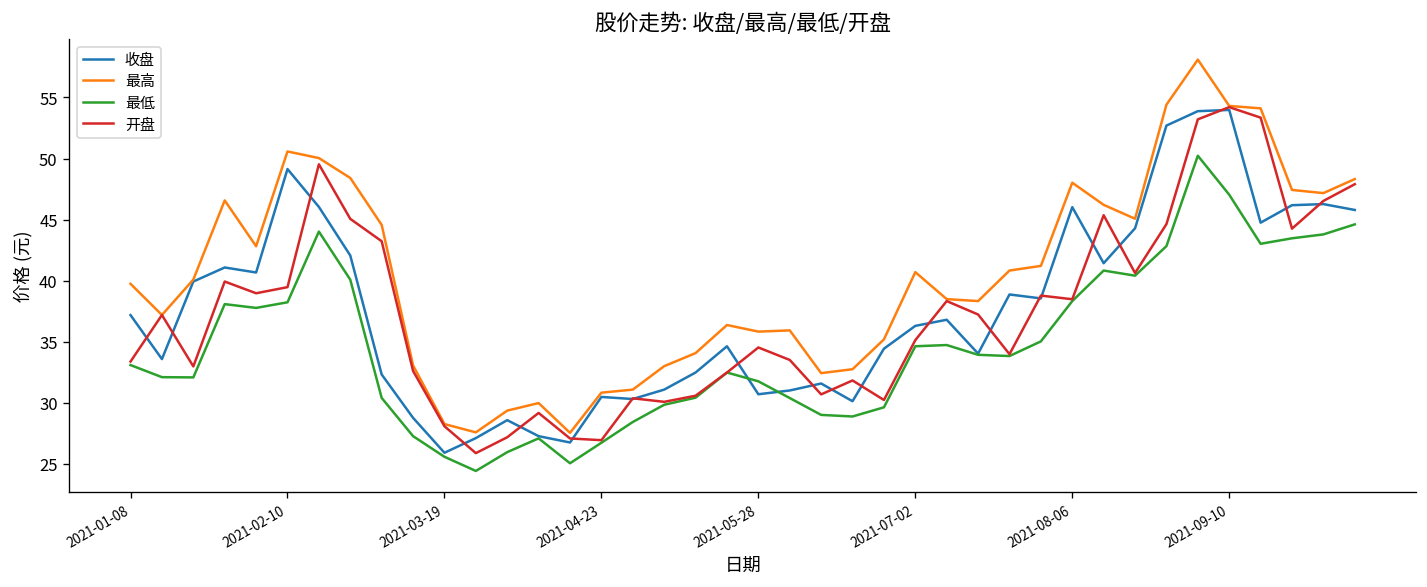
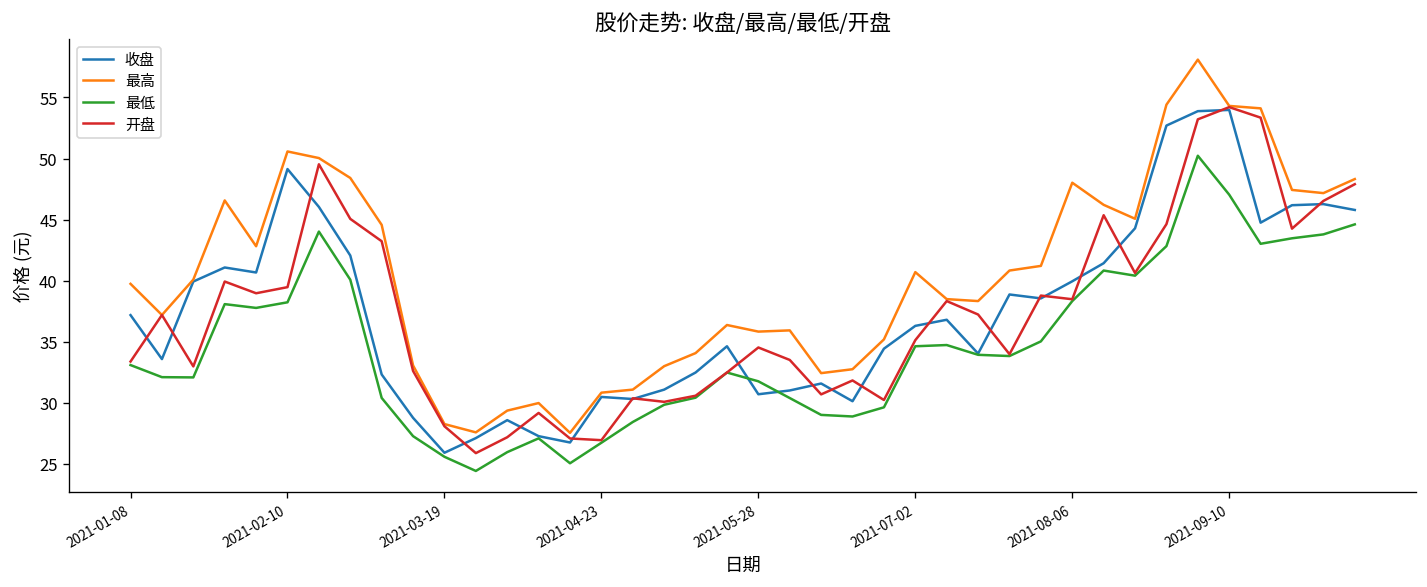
  {
    "收盘": {
      "2021-01-08": 37.2,
      "2021-02-10": 49.1,
      "2021-03-19": 25.9,
      "2021-04-23": 30.5,
      "2021-05-28": 30.7,
      "2021-07-02": 36.3,
-     "2021-08-06": 46.0
+     "2021-08-06": 40.0
    },
    "最高": {
      "2021-01-08": 39.7,
      "2021-02-10": 50.6,
      "2021-04-23": 30.8,
      "2021-05-28": 35.8,
      "2021-07-02": 40.7,
      "2021-08-06": 48.0
    },
    "最低": {
      "2021-01-08": 33.1,
      "2021-02-10": 38.2,
      "2021-03-19": 25.6,
      "2021-05-28": 31.8,
      "2021-07-02": 34.6,
      "2021-09-10": 47.0
    },
    "开盘": {
      "2021-01-08": 33.4,
      "2021-02-10": 39.5,
      "2021-05-28": 34.5,
      "2021-07-02": 35.1
    }
  }
